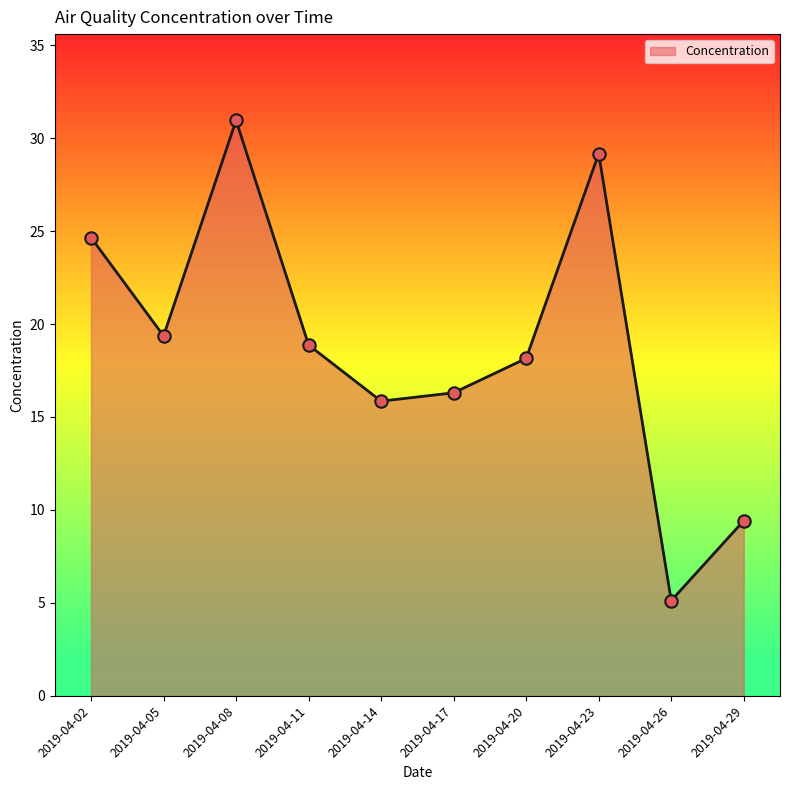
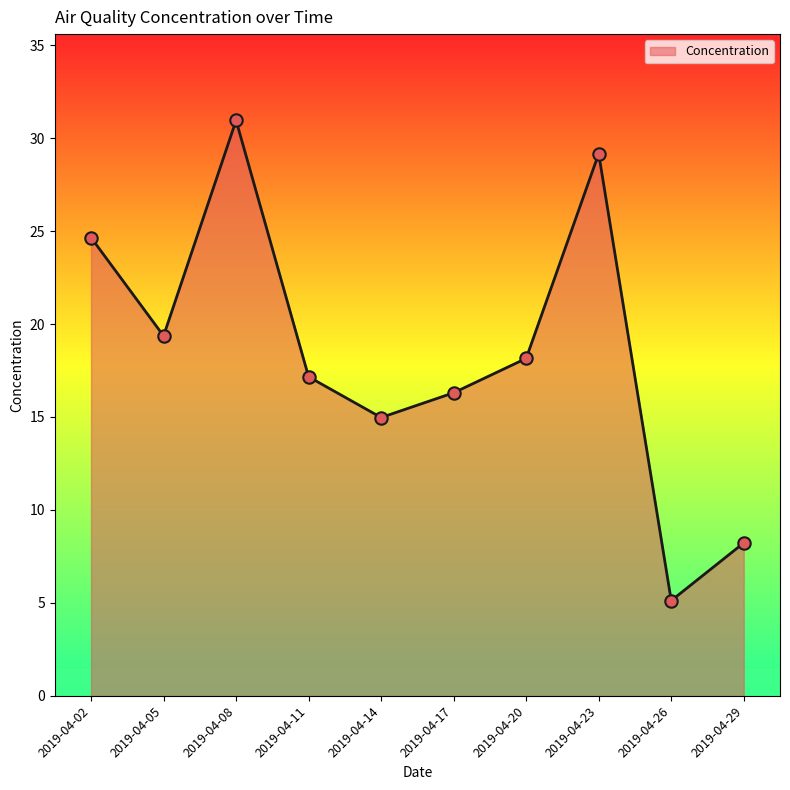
  {
    "2019-04-02": 24.6,
    "2019-04-05": 19.4,
    "2019-04-08": 30.9,
-   "2019-04-11": 18.9,
-   "2019-04-14": 15.9,
+   "2019-04-11": 17.2,
+   "2019-04-14": 15.0,
    "2019-04-17": 16.3,
    "2019-04-20": 18.1,
    "2019-04-23": 29.2,
    "2019-04-26": 5.1,
-   "2019-04-29": 9.4
+   "2019-04-29": 8.2
  }
